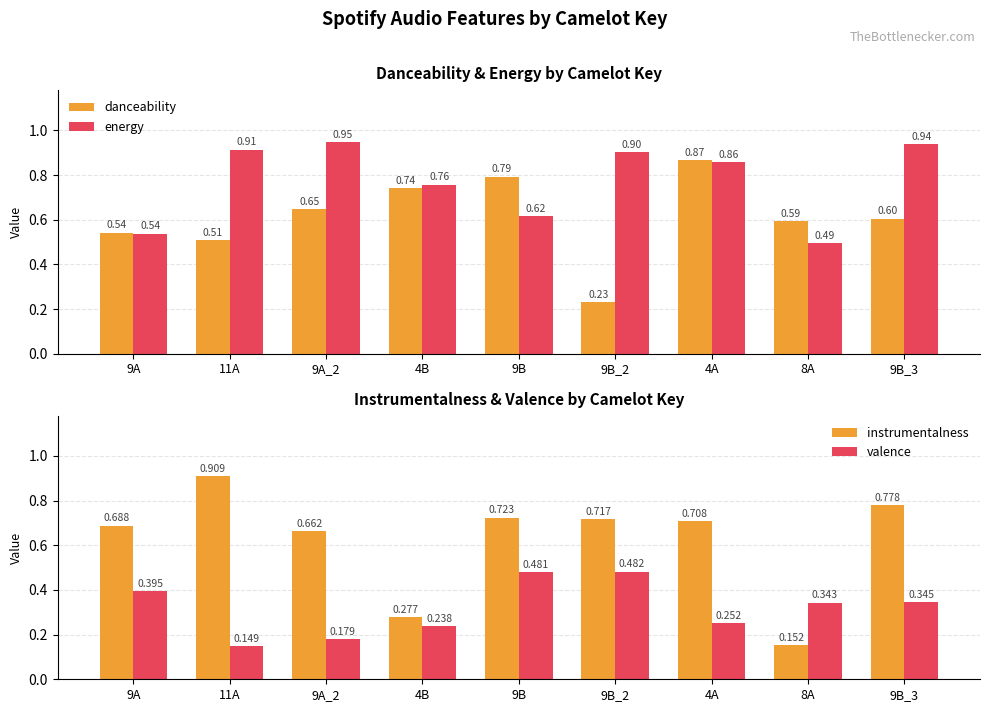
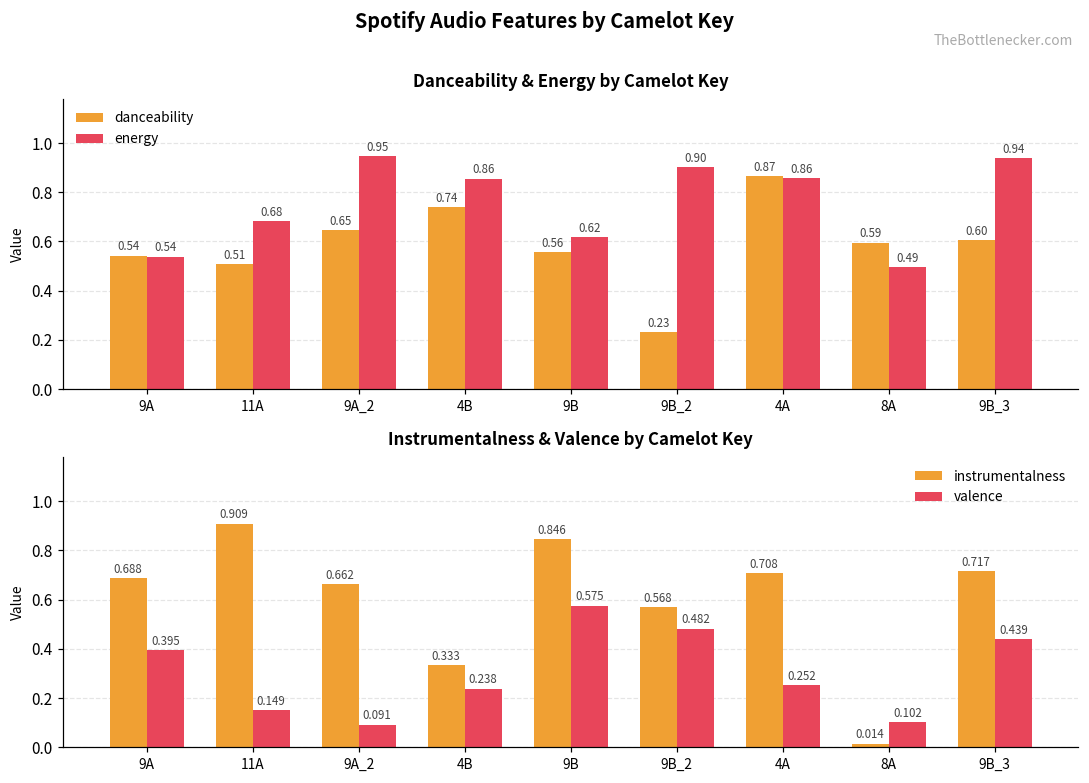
  {
    "Danceability & Energy by Camelot Key": {
      "danceability": {
        "9A": 0.54,
        "11A": 0.51,
        "9A_2": 0.65,
        "4B": 0.74,
-       "9B": 0.79,
+       "9B": 0.56,
        "9B_2": 0.23,
        "4A": 0.87,
        "8A": 0.59,
        "9B_3": 0.60
      },
      "energy": {
        "9A": 0.54,
-       "11A": 0.91,
+       "11A": 0.68,
        "9A_2": 0.95,
-       "4B": 0.76,
+       "4B": 0.86,
        "9B": 0.62,
        "9B_2": 0.90,
        "4A": 0.86,
        "8A": 0.49,
        "9B_3": 0.94
      }
    },
    "Instrumentalness & Valence by Camelot Key": {
      "instrumentalness": {
        "9A": 0.688,
        "11A": 0.909,
        "9A_2": 0.662,
-       "4B": 0.277,
-       "9B": 0.723,
-       "9B_2": 0.717,
+       "4B": 0.333,
+       "9B": 0.846,
+       "9B_2": 0.568,
        "4A": 0.708,
-       "8A": 0.152,
-       "9B_3": 0.778
+       "8A": 0.014,
+       "9B_3": 0.717
      },
      "valence": {
        "9A": 0.395,
        "11A": 0.149,
-       "9A_2": 0.179,
+       "9A_2": 0.091,
        "4B": 0.238,
-       "9B": 0.481,
+       "9B": 0.575,
        "9B_2": 0.482,
        "4A": 0.252,
-       "8A": 0.343,
-       "9B_3": 0.345
+       "8A": 0.102,
+       "9B_3": 0.439
      }
    }
  }
